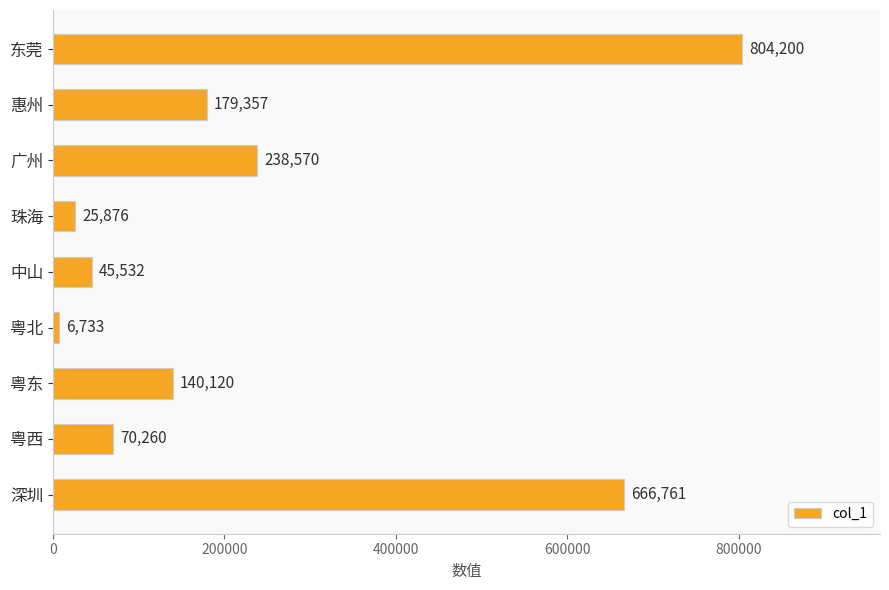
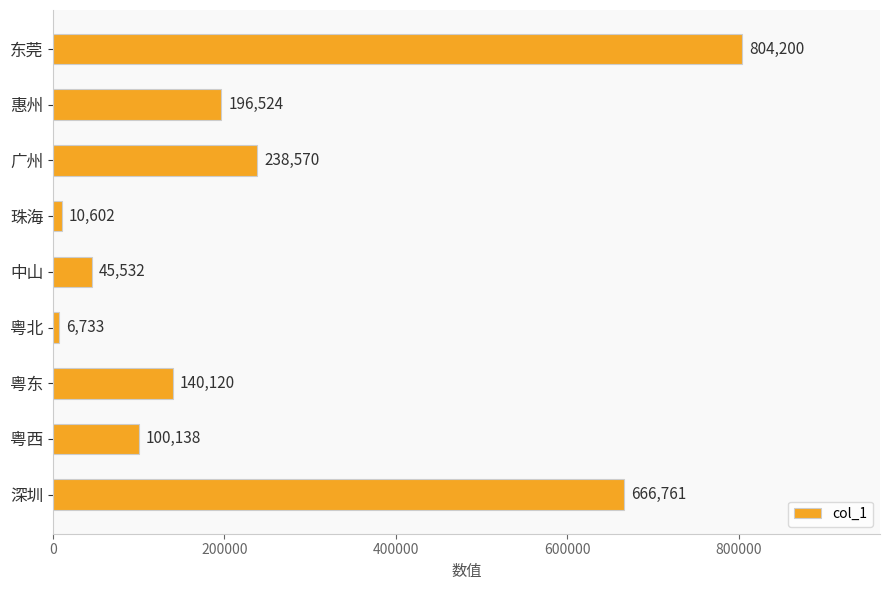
  {
    "东莞": "804,200",
-   "惠州": "179,357",
+   "惠州": "196,524",
    "广州": "238,570",
-   "珠海": "25,876",
+   "珠海": "10,602",
    "中山": "45,532",
    "粤北": "6,733",
    "粤东": "140,120",
-   "粤西": "70,260",
+   "粤西": "100,138",
    "深圳": "666,761"
  }
